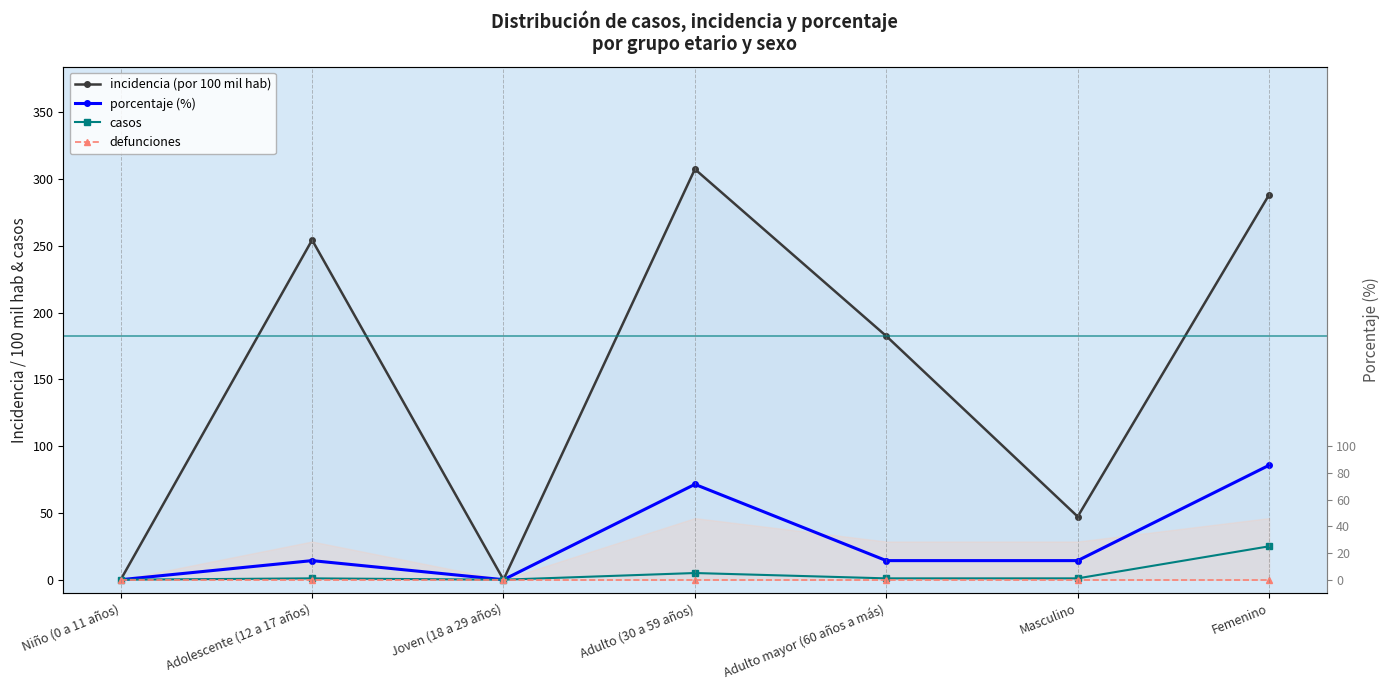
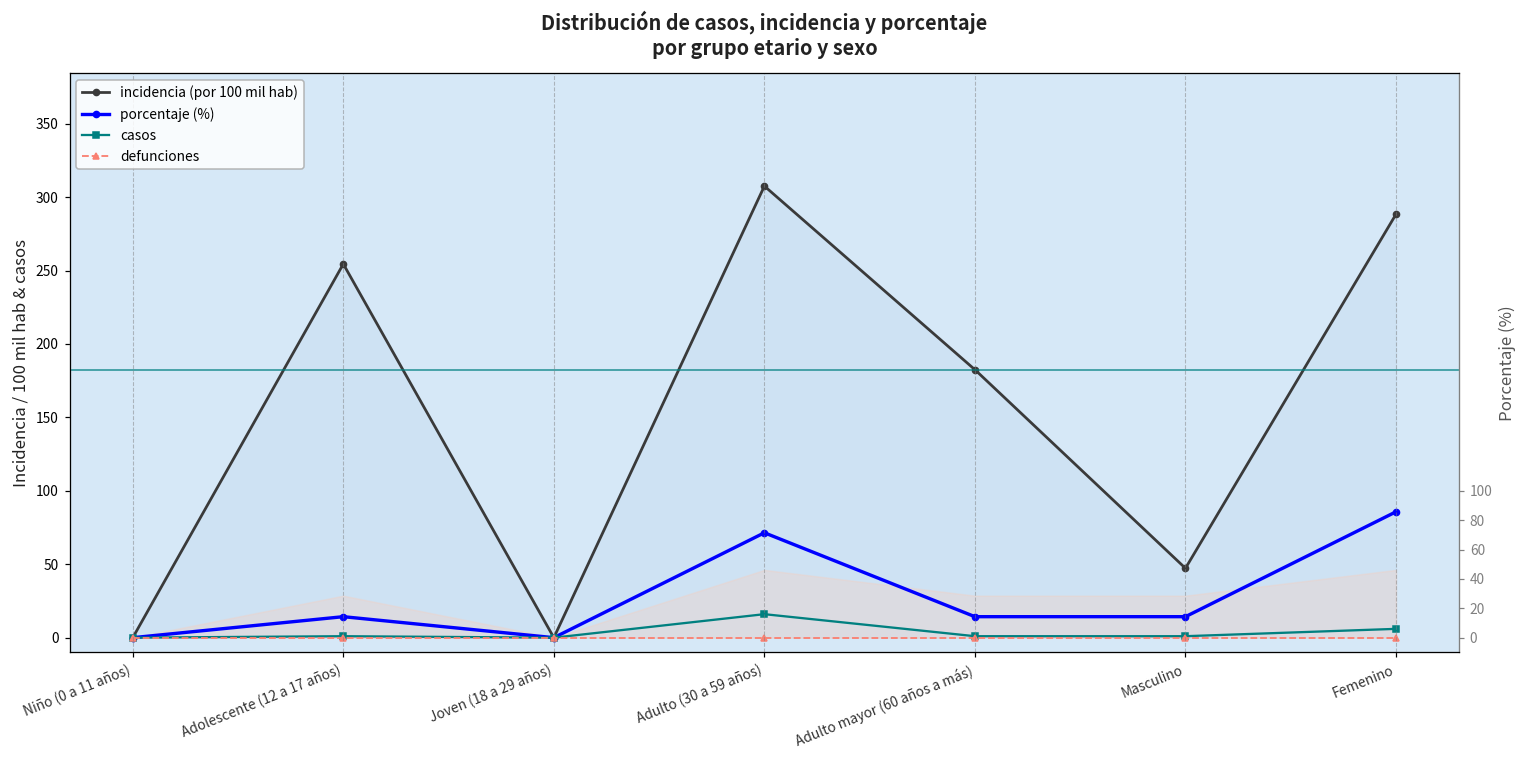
  {
    "casos": {
-     "Adulto (30 a 59 años)": 5,
-     "Femenino": 25
+     "Adulto (30 a 59 años)": 16,
+     "Femenino": 6
    },
    "defunciones": {
      "Adulto (30 a 59 años)": 0,
      "Femenino": 0
    }
  }
